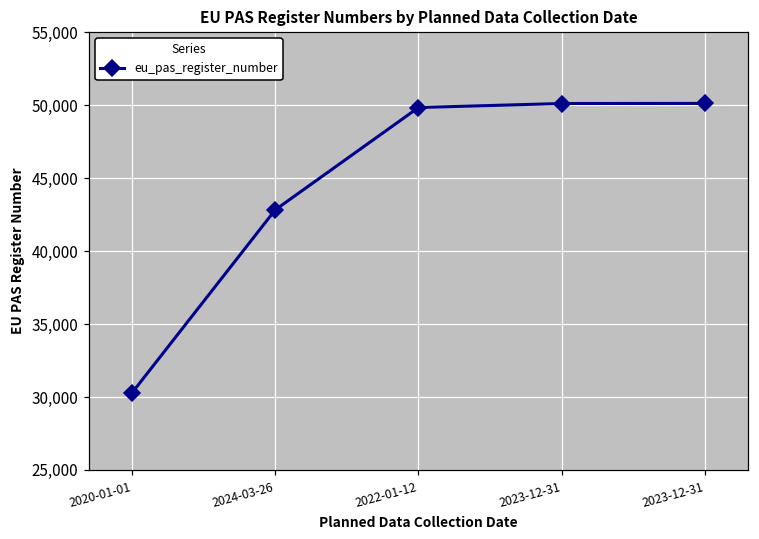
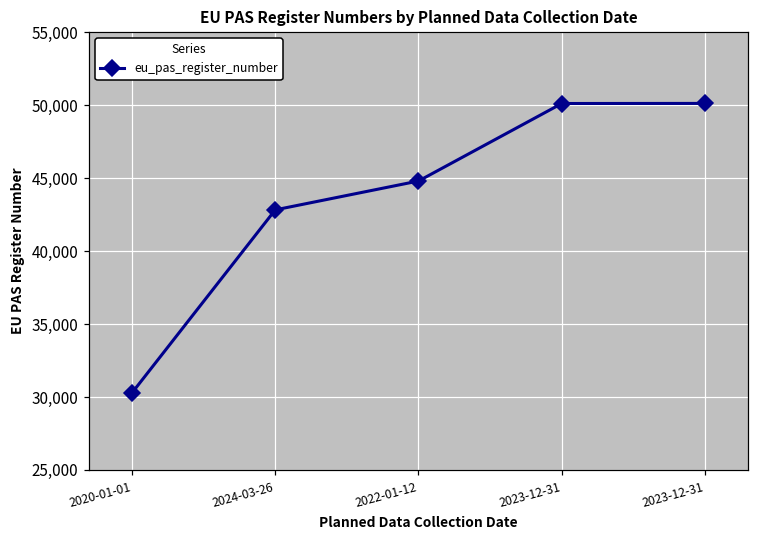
  {
    "2020-01-01": "30,300",
    "2024-03-26": "42,800",
-   "2022-01-12": "49,800"
+   "2022-01-12": "44,800"
  }
